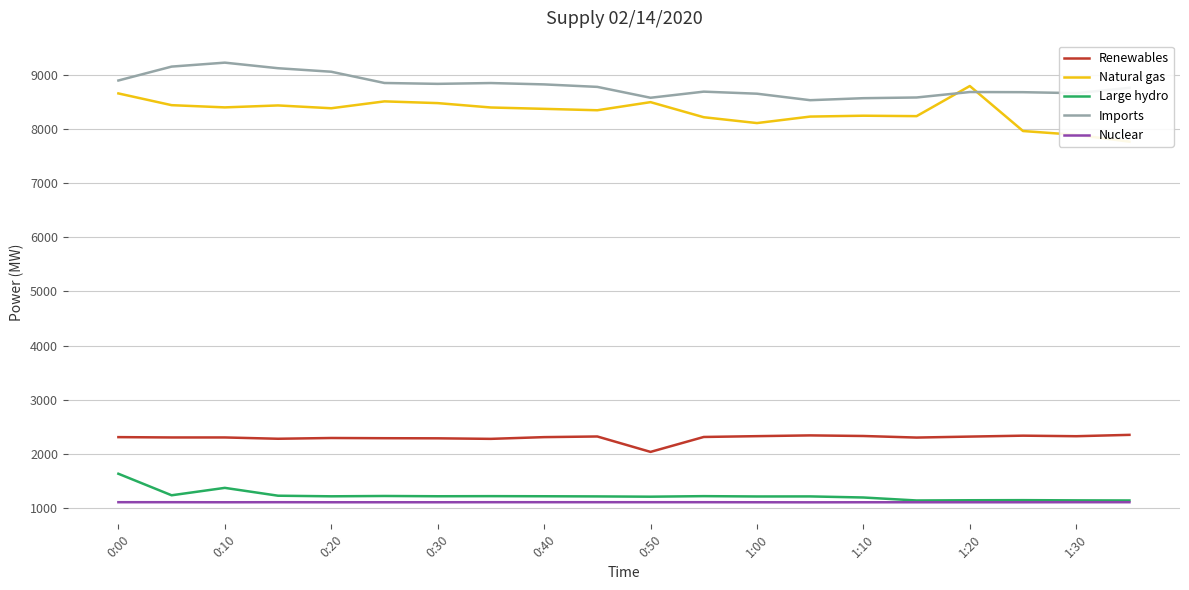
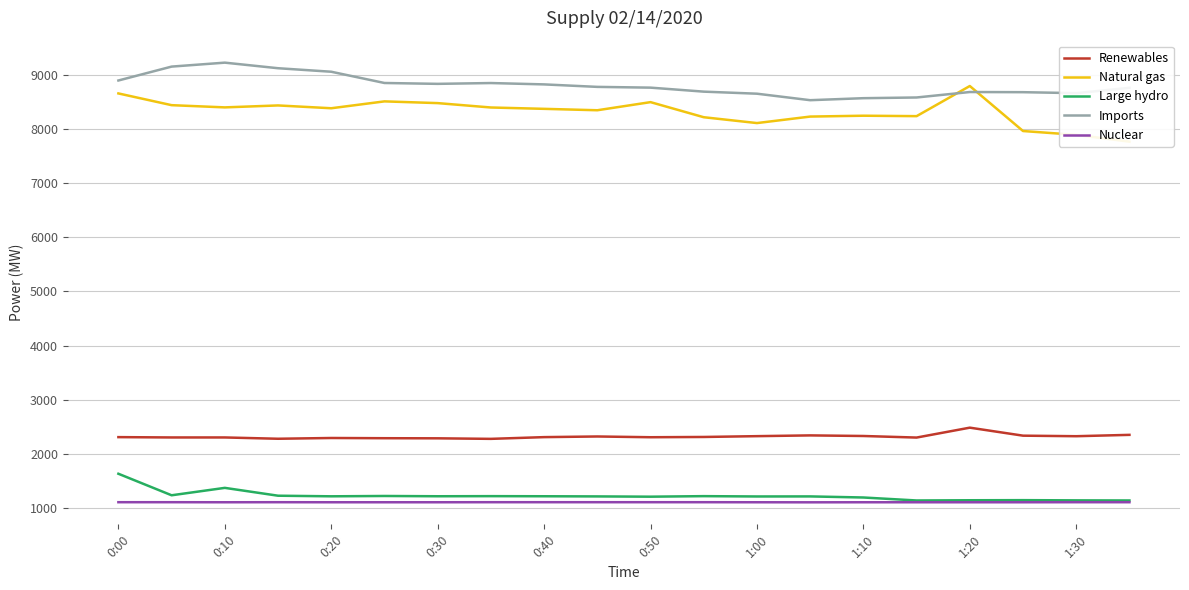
  {
    "Renewables": {
      "0:00": 2300,
      "0:10": 2300,
      "0:20": 2300,
      "0:30": 2300,
      "0:40": 2300,
-     "0:50": 2000,
+     "0:50": 2300,
      "1:00": 2300,
      "1:10": 2300,
-     "1:20": 2300,
+     "1:20": 2500,
      "1:30": 2300
    },
    "Natural gas": {
      "0:00": 8700,
      "0:10": 8400,
      "0:20": 8400,
      "0:30": 8500,
      "0:40": 8400,
      "0:50": 8500,
      "1:00": 8100,
      "1:10": 8200,
      "1:20": 8800
    },
    "Large hydro": {
      "0:00": 1600,
      "0:10": 1400,
      "0:20": 1200,
      "0:30": 1200,
      "0:40": 1200,
      "0:50": 1200,
      "1:00": 1200,
      "1:10": 1200
    },
    "Imports": {
      "0:00": 8900,
      "0:10": 9200,
      "0:20": 9100,
      "0:30": 8800,
      "0:40": 8800,
-     "0:50": 8600,
+     "0:50": 8800,
      "1:00": 8700,
      "1:10": 8600,
      "1:20": 8700
    },
    "Nuclear": {
      "0:00": 1100,
      "0:10": 1100,
      "0:20": 1100,
      "0:30": 1100,
      "0:40": 1100,
      "0:50": 1100,
      "1:00": 1100,
      "1:10": 1100
    }
  }
